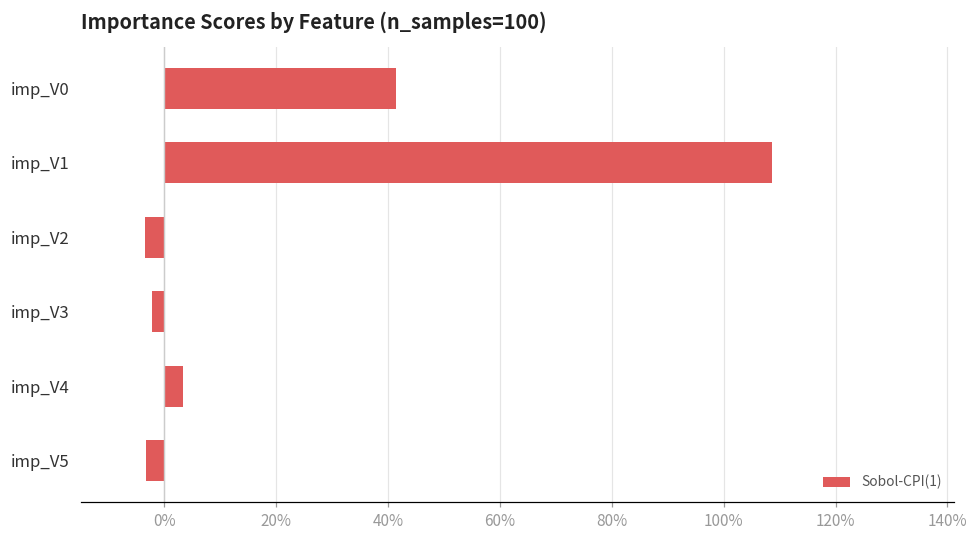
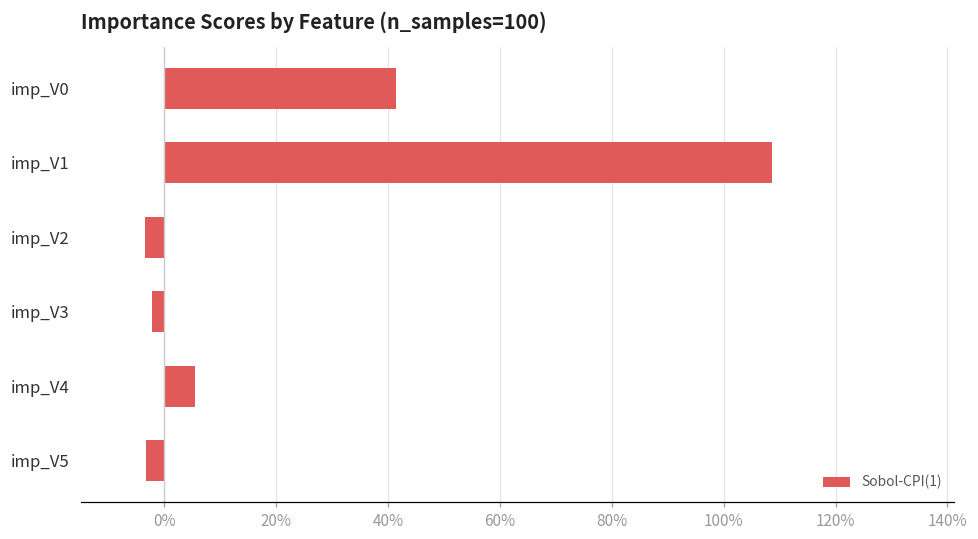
  {
    "imp_V0": "41%",
    "imp_V1": "109%",
    "imp_V2": "-3%",
    "imp_V3": "-2%",
-   "imp_V4": "3%",
+   "imp_V4": "5%",
    "imp_V5": "-3%"
  }
